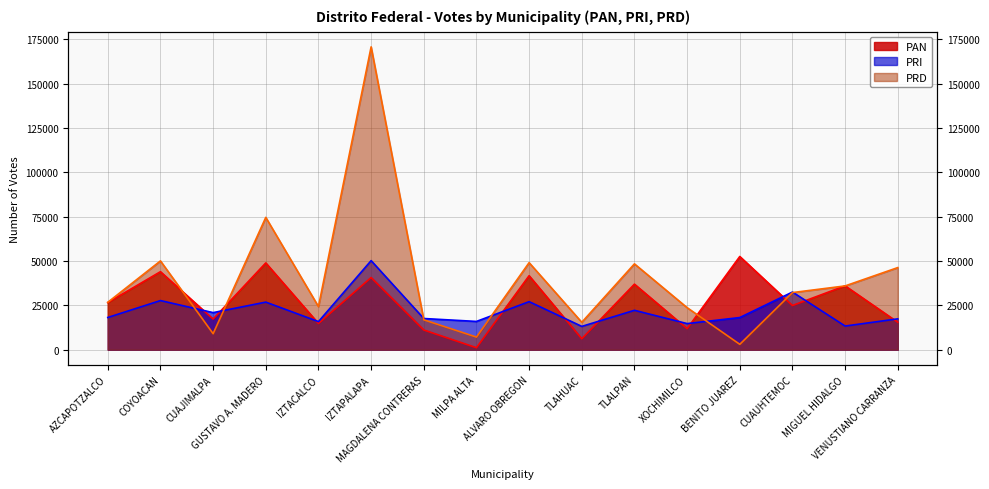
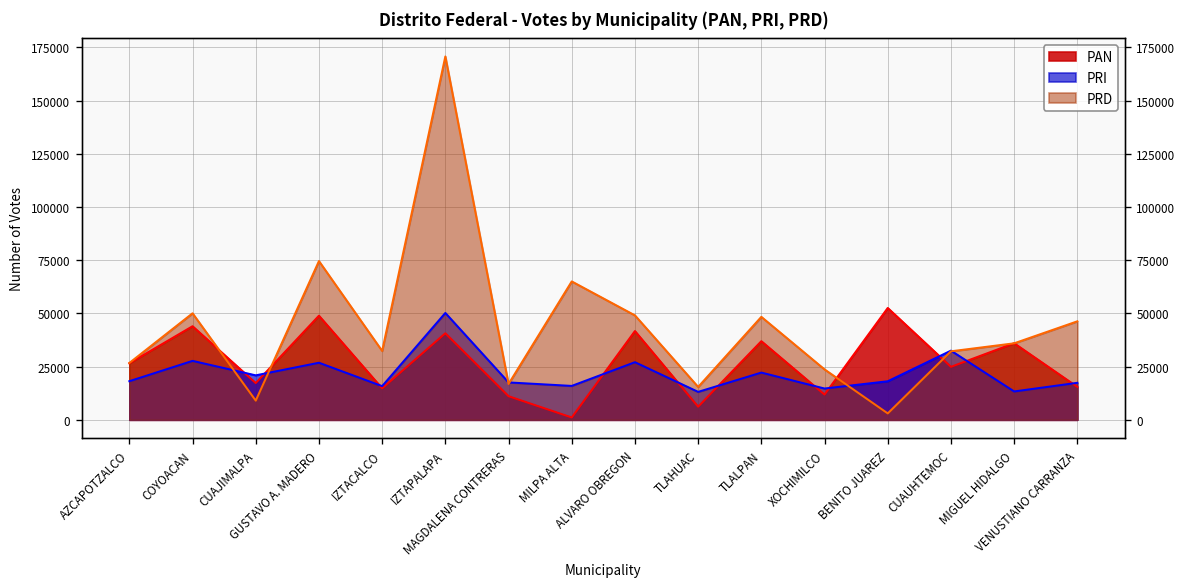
  {
    "PAN": {
      "COYOACAN": 44000,
      "CUAJIMALPA": 17000,
      "GUSTAVO A. MADERO": 49000,
      "IZTAPALAPA": 41000,
      "MAGDALENA CONTRERAS": 11000,
      "MILPA ALTA": 1000,
      "ALVARO OBREGON": 42000,
      "TLAHUAC": 6000,
      "TLALPAN": 37000,
      "XOCHIMILCO": 12000,
      "BENITO JUAREZ": 53000,
      "CUAUHTEMOC": 25000,
      "VENUSTIANO CARRANZA": 15000
    },
    "PRI": {
      "AZCAPOTZALCO": 18000,
      "COYOACAN": 28000,
      "CUAJIMALPA": 21000,
      "GUSTAVO A. MADERO": 27000,
      "IZTAPALAPA": 50000,
      "MILPA ALTA": 16000,
      "ALVARO OBREGON": 27000,
      "TLAHUAC": 13000,
      "TLALPAN": 22000,
      "XOCHIMILCO": 15000,
      "BENITO JUAREZ": 18000,
      "MIGUEL HIDALGO": 13000,
      "VENUSTIANO CARRANZA": 17000
    },
    "PRD": {
      "COYOACAN": 50000,
      "CUAJIMALPA": 9000,
      "GUSTAVO A. MADERO": 75000,
-     "IZTACALCO": 24000,
+     "IZTACALCO": 32000,
      "IZTAPALAPA": 171000,
-     "MILPA ALTA": 7000,
+     "MILPA ALTA": 65000,
      "ALVARO OBREGON": 49000,
      "TLAHUAC": 15000,
      "TLALPAN": 48000,
      "XOCHIMILCO": 24000,
      "BENITO JUAREZ": 3000,
      "VENUSTIANO CARRANZA": 46000
    }
  }
